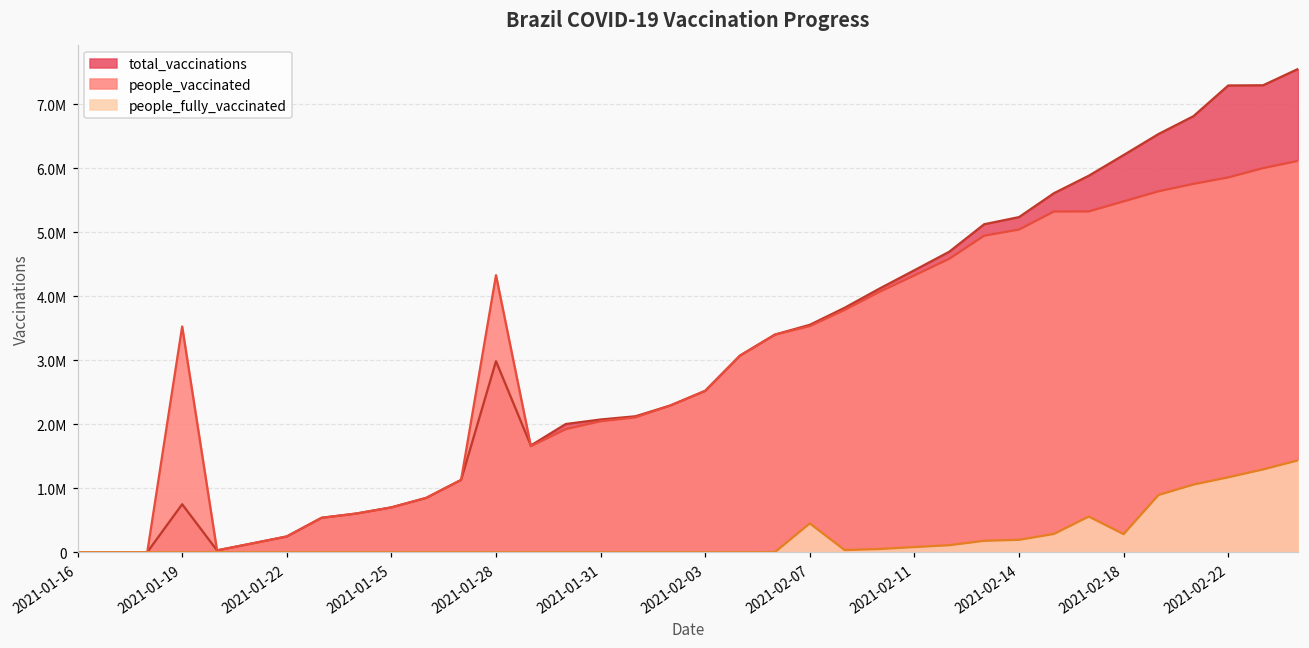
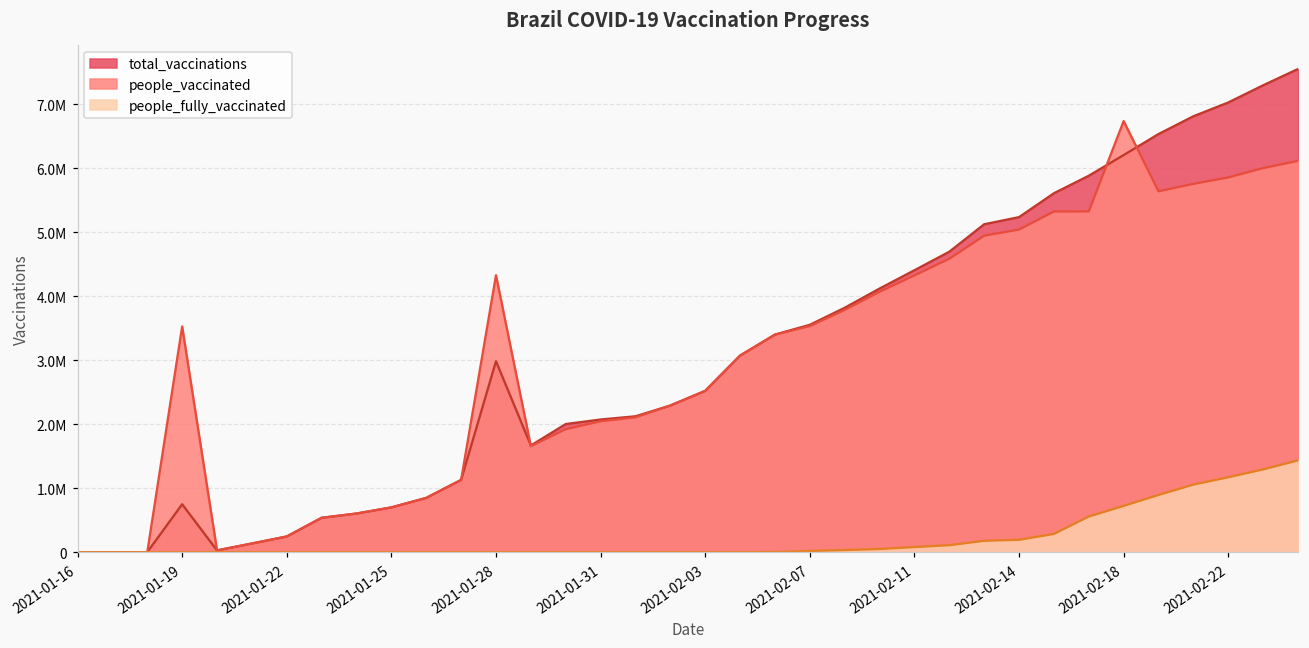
  {
    "total_vaccinations": {
      "2021-01-19": 700000,
      "2021-01-28": 3000000,
      "2021-02-11": 4400000,
      "2021-02-14": 5200000,
      "2021-02-18": 6200000,
-     "2021-02-22": 7300000
+     "2021-02-22": 7000000
    },
    "people_vaccinated": {
      "2021-01-19": 3500000,
      "2021-01-28": 4300000,
      "2021-02-11": 4300000,
      "2021-02-14": 5000000,
-     "2021-02-18": 5500000,
+     "2021-02-18": 6700000,
      "2021-02-22": 5900000
    },
    "people_fully_vaccinated": {
      "2021-01-19": 0,
      "2021-01-22": 0,
      "2021-01-25": 0,
      "2021-01-28": 0,
      "2021-01-31": 0,
      "2021-02-03": 0,
-     "2021-02-07": 500000,
+     "2021-02-07": 0,
      "2021-02-11": 100000,
      "2021-02-14": 200000,
-     "2021-02-18": 300000,
+     "2021-02-18": 700000,
      "2021-02-22": 1200000
    }
  }
